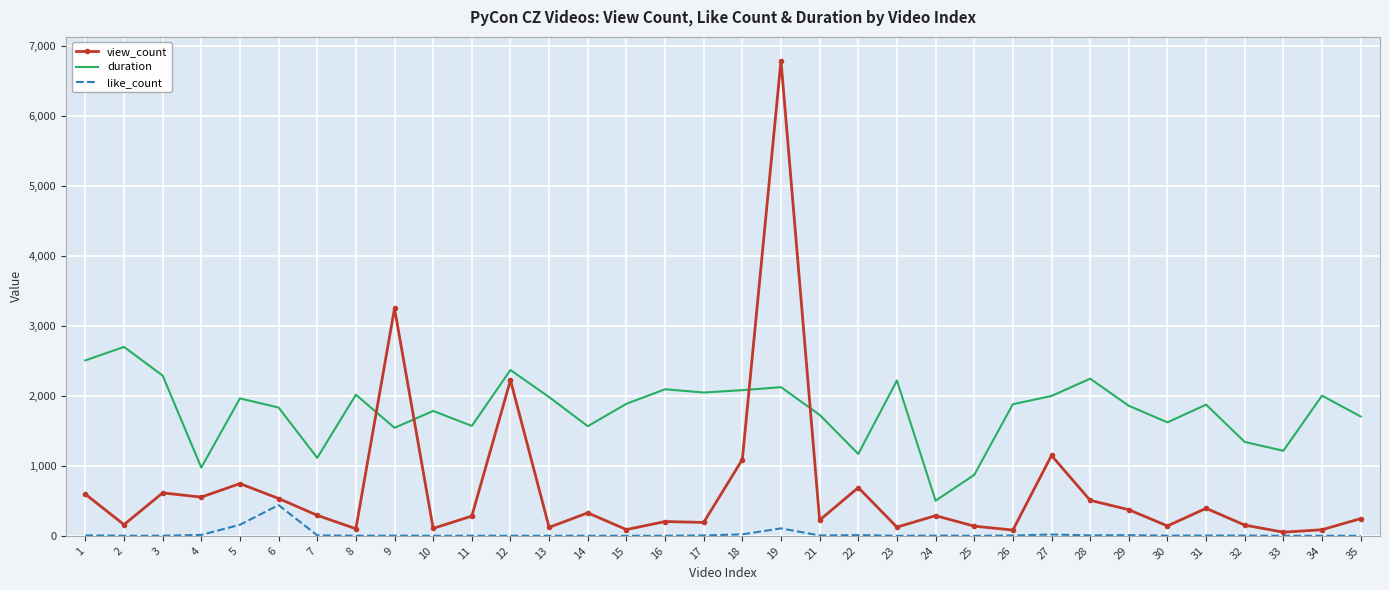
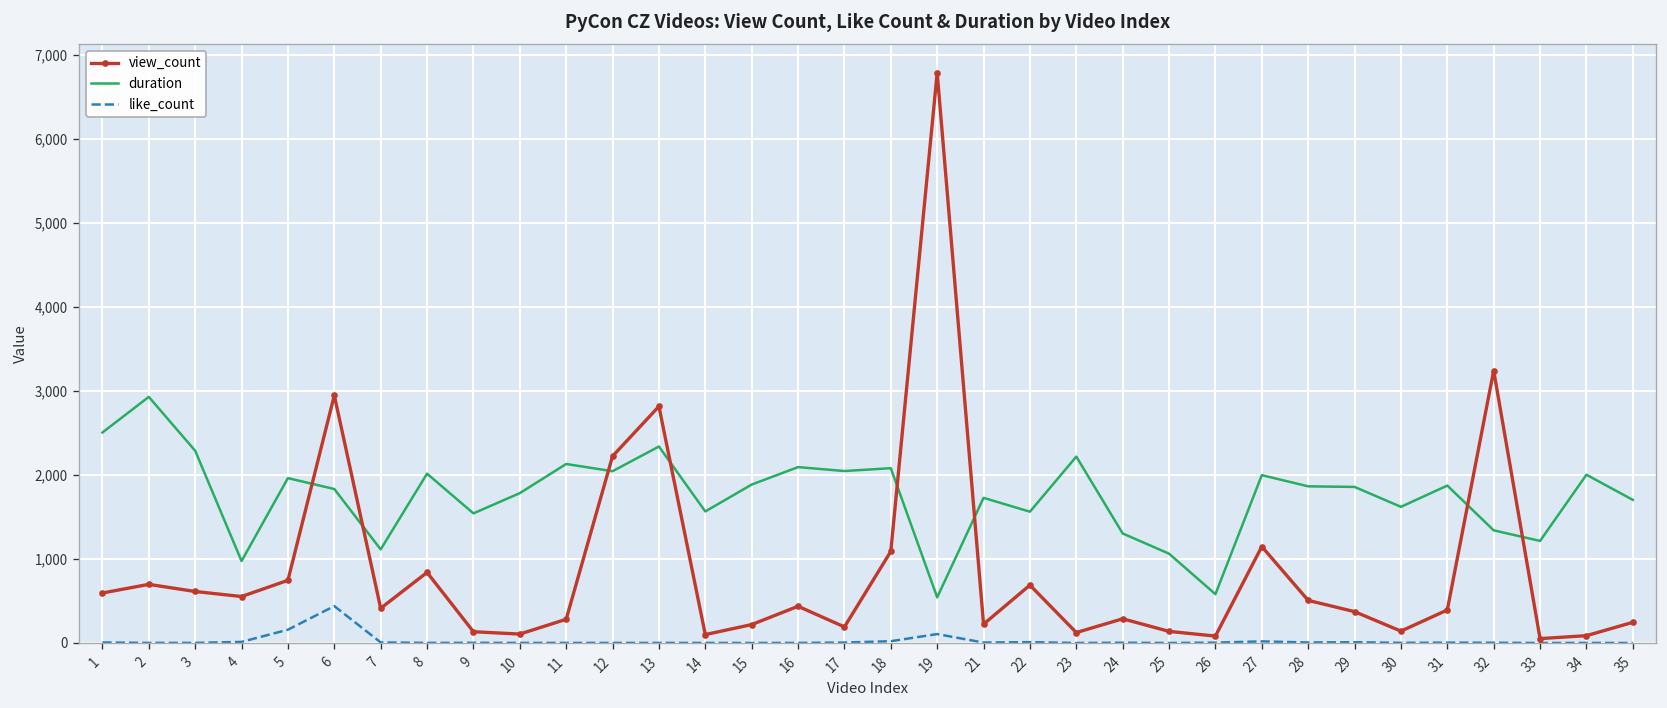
  {
    "view_count": {
      "1": "600",
-     "2": "200",
+     "2": "700",
      "3": "600",
      "4": "600",
      "5": "700",
-     "6": "500",
-     "7": "300",
-     "8": "100",
-     "9": "3,300",
+     "6": "2,900",
+     "7": "400",
+     "8": "800",
+     "9": "100",
      "10": "100",
      "11": "300",
      "12": "2,200",
-     "13": "100",
-     "14": "300",
-     "15": "100",
-     "16": "200",
+     "13": "2,800",
+     "14": "100",
+     "15": "200",
+     "16": "400",
      "17": "200",
      "18": "1,100",
      "19": "6,800",
      "21": "200",
      "22": "700",
      "23": "100",
      "24": "300",
      "25": "100",
      "26": "100",
      "27": "1,100",
      "28": "500",
      "29": "400",
      "30": "100",
      "31": "400",
-     "32": "200",
+     "32": "3,200",
      "33": "100",
      "34": "100",
      "35": "200"
    },
    "duration": {
      "1": "2,500",
-     "2": "2,700",
+     "2": "2,900",
      "3": "2,300",
      "4": "1,000",
      "5": "2,000",
      "6": "1,800",
      "7": "1,100",
      "8": "2,000",
      "9": "1,500",
      "10": "1,800",
-     "11": "1,600",
-     "12": "2,400",
-     "13": "2,000",
+     "11": "2,100",
+     "12": "2,000",
+     "13": "2,300",
      "14": "1,600",
      "15": "1,900",
      "16": "2,100",
      "17": "2,000",
      "18": "2,100",
-     "19": "2,100",
+     "19": "500",
      "21": "1,700",
-     "22": "1,200",
+     "22": "1,600",
      "23": "2,200",
-     "24": "500",
-     "25": "900",
-     "26": "1,900",
+     "24": "1,300",
+     "25": "1,100",
+     "26": "600",
      "27": "2,000",
-     "28": "2,200",
+     "28": "1,900",
      "29": "1,900",
      "30": "1,600",
      "31": "1,900",
      "32": "1,300",
      "33": "1,200",
      "34": "2,000",
      "35": "1,700"
    },
    "like_count": {
      "1": "0",
      "2": "0",
      "3": "0",
      "4": "0",
      "5": "200",
      "6": "400",
      "7": "0",
      "8": "0",
      "9": "0",
      "10": "0",
      "11": "0",
      "12": "0",
      "13": "0",
      "14": "0",
      "15": "0",
      "16": "0",
      "17": "0",
      "18": "0",
      "19": "100",
      "21": "0",
      "22": "0",
      "23": "0",
      "24": "0",
      "25": "0",
      "26": "0",
      "27": "0",
      "28": "0",
      "29": "0",
      "30": "0",
      "31": "0",
      "32": "0",
      "33": "0",
      "34": "0",
      "35": "0"
    }
  }
